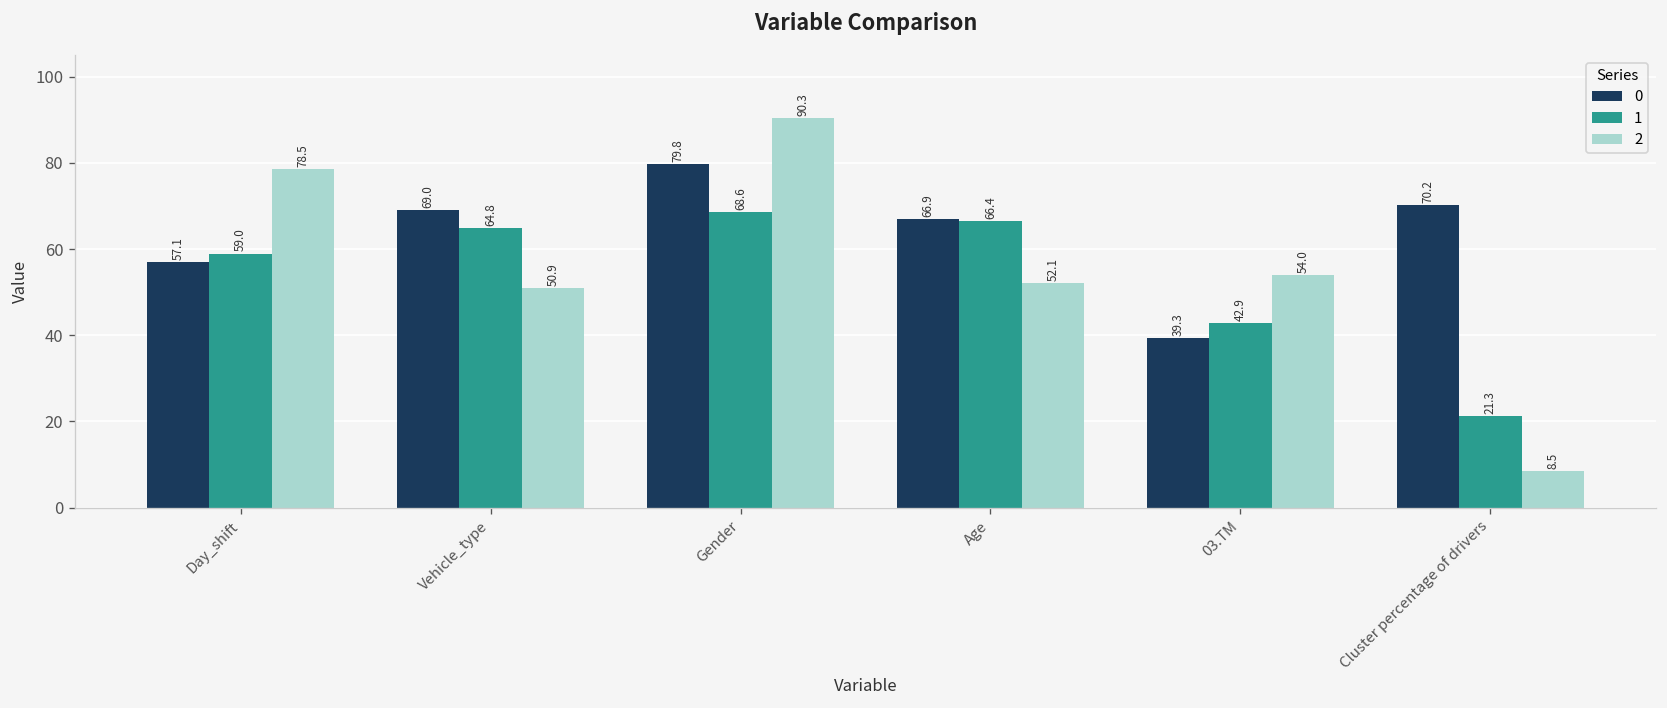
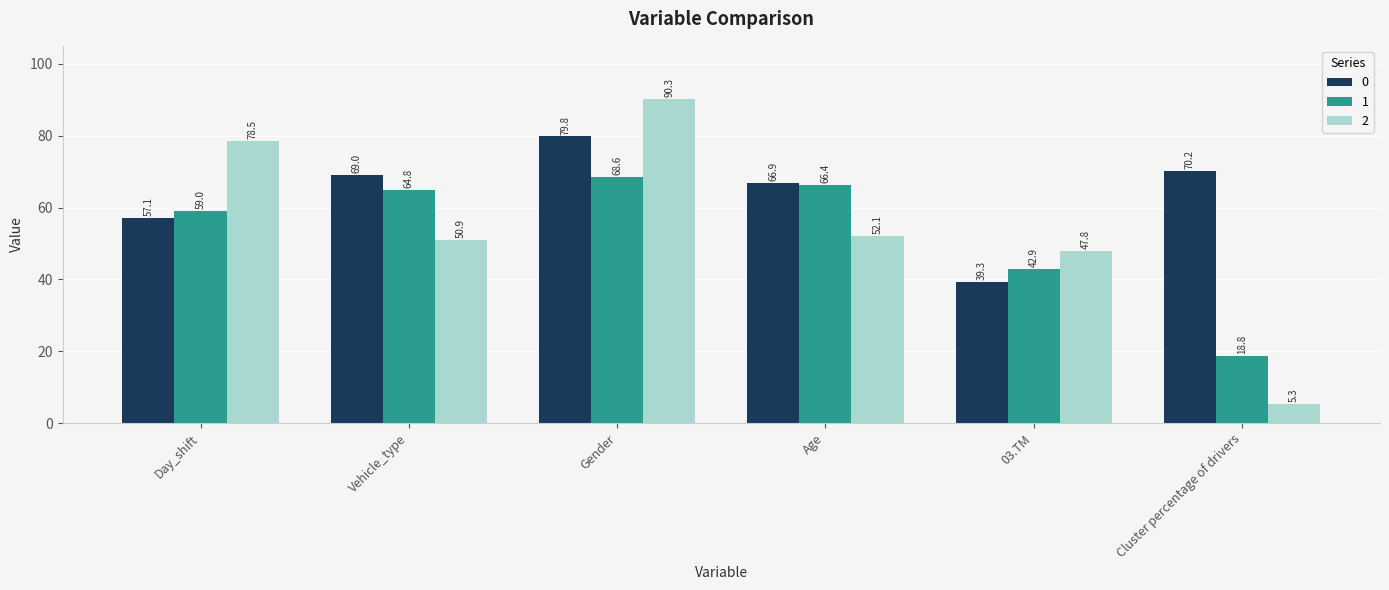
  {
    "0": {
      "Day_shift": 57.1,
      "Vehicle_type": 69.0,
      "Gender": 79.8,
      "Age": 66.9,
      "03.TM": 39.3,
      "Cluster percentage of drivers": 70.2
    },
    "1": {
      "Day_shift": 59.0,
      "Vehicle_type": 64.8,
      "Gender": 68.6,
      "Age": 66.4,
      "03.TM": 42.9,
-     "Cluster percentage of drivers": 21.3
+     "Cluster percentage of drivers": 18.8
    },
    "2": {
      "Day_shift": 78.5,
      "Vehicle_type": 50.9,
      "Gender": 90.3,
      "Age": 52.1,
-     "03.TM": 54.0,
-     "Cluster percentage of drivers": 8.5
+     "03.TM": 47.8,
+     "Cluster percentage of drivers": 5.3
    }
  }
